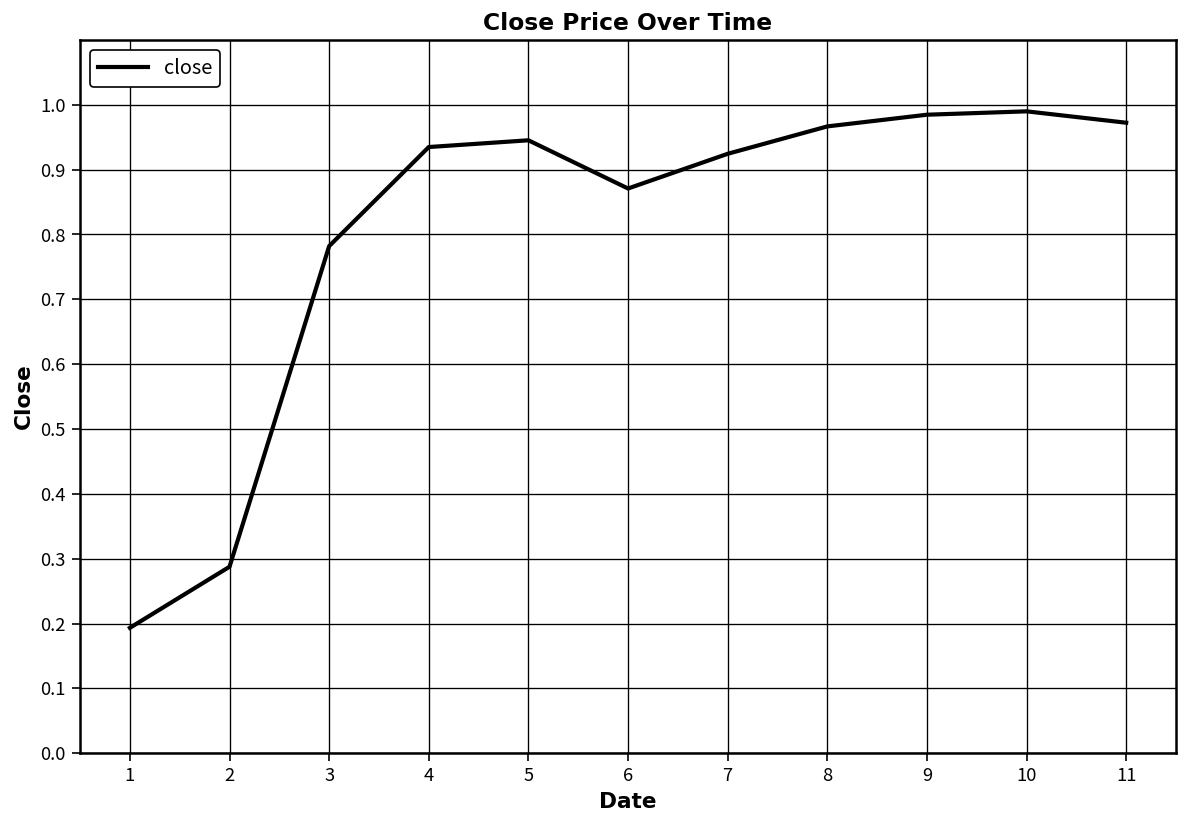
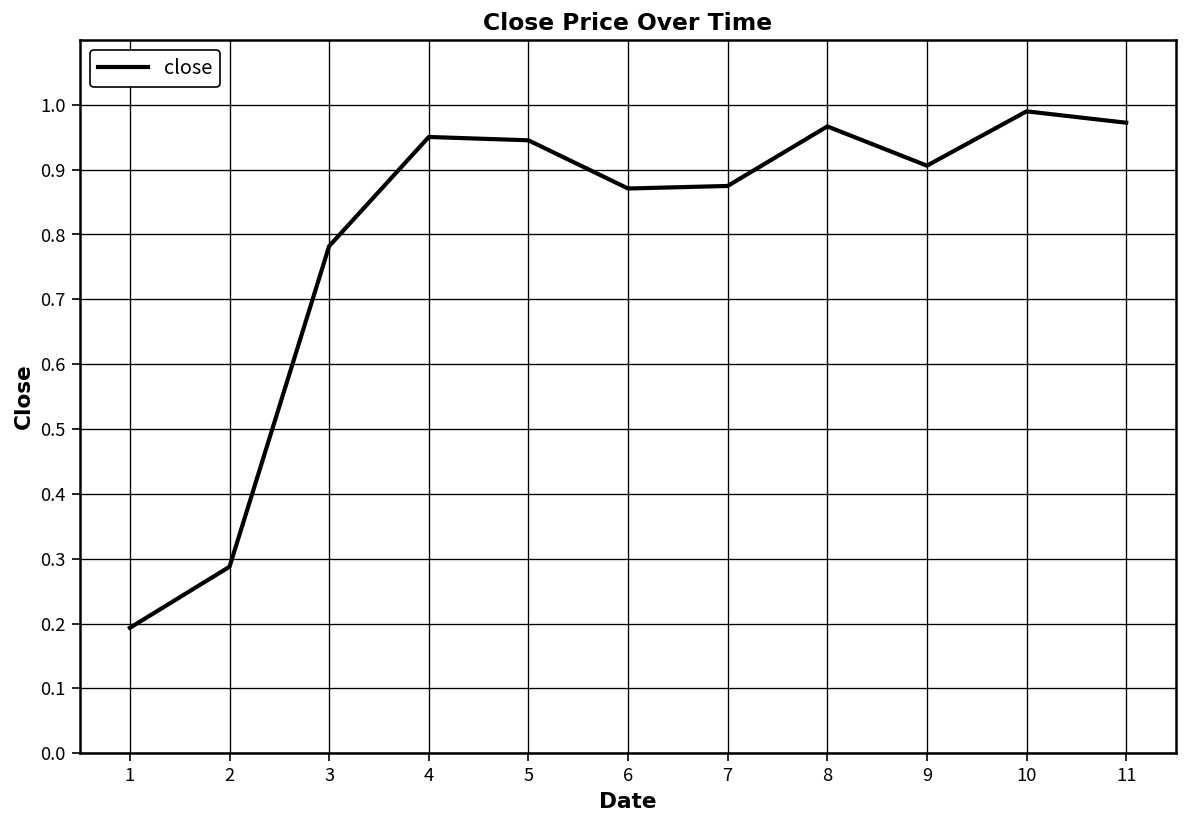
  {
    "1": 0.19,
    "2": 0.29,
    "3": 0.78,
-   "4": 0.93,
+   "4": 0.95,
    "5": 0.95,
    "6": 0.87,
-   "7": 0.92,
+   "7": 0.87,
    "8": 0.97,
-   "9": 0.98,
+   "9": 0.91,
    "10": 0.99,
    "11": 0.97
  }
